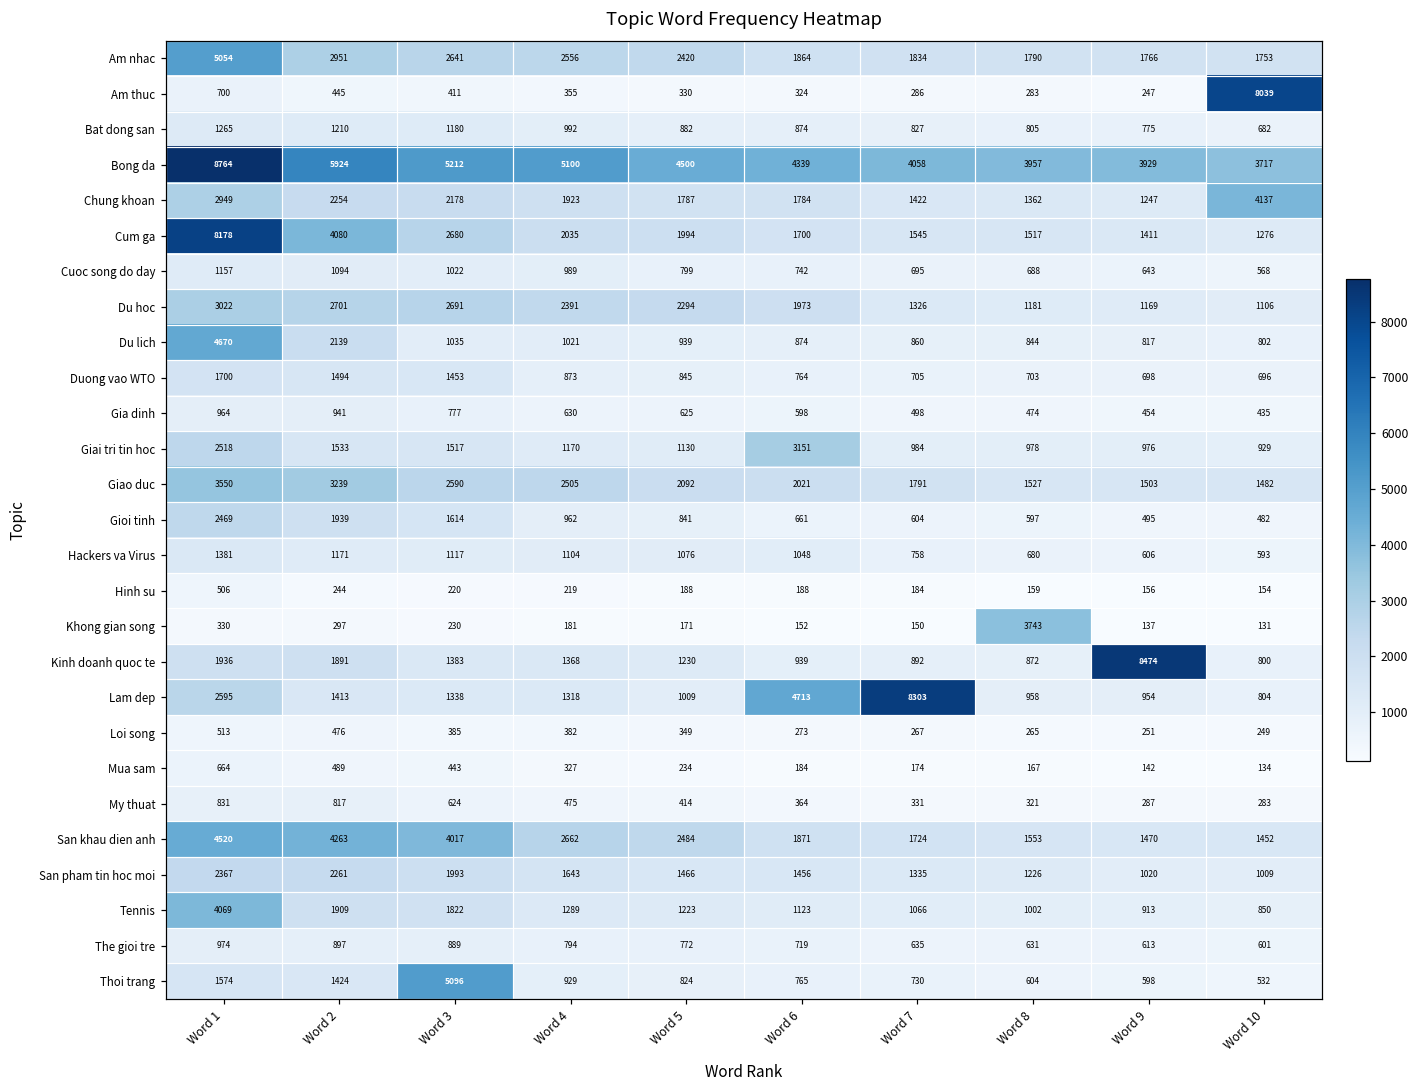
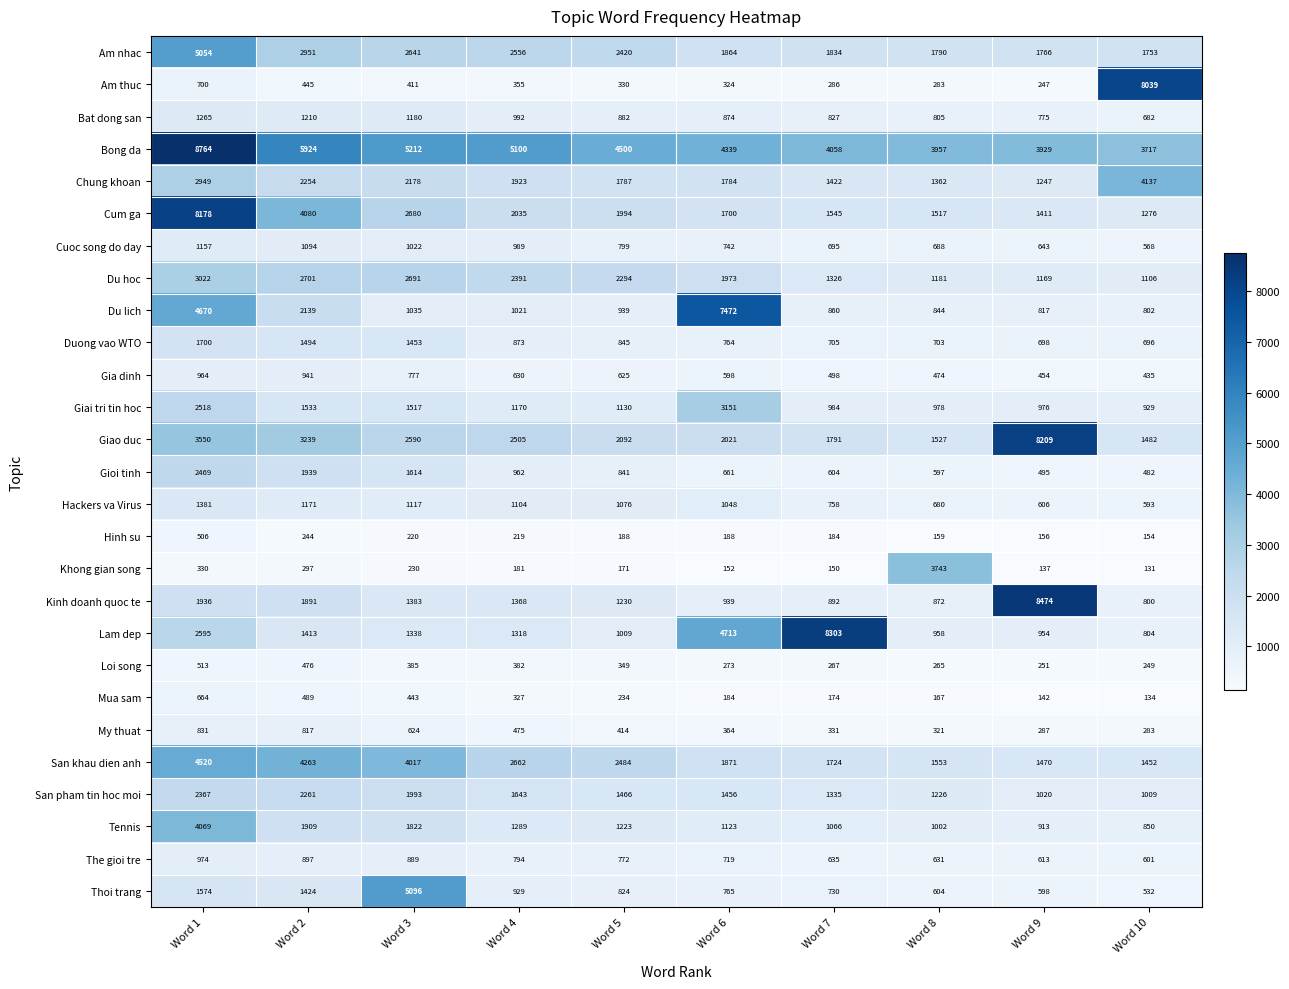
  {
    "Du lich": {
      "Word 1": 4670,
      "Word 2": 2139,
      "Word 3": 1035,
      "Word 4": 1021,
      "Word 5": 939,
-     "Word 6": 874,
+     "Word 6": 7472,
      "Word 7": 860,
      "Word 8": 844,
      "Word 9": 817,
      "Word 10": 802
    },
    "Giao duc": {
      "Word 1": 3550,
      "Word 2": 3239,
      "Word 3": 2590,
      "Word 4": 2505,
      "Word 5": 2092,
      "Word 6": 2021,
      "Word 7": 1791,
      "Word 8": 1527,
-     "Word 9": 1503,
+     "Word 9": 8209,
      "Word 10": 1482
    }
  }
